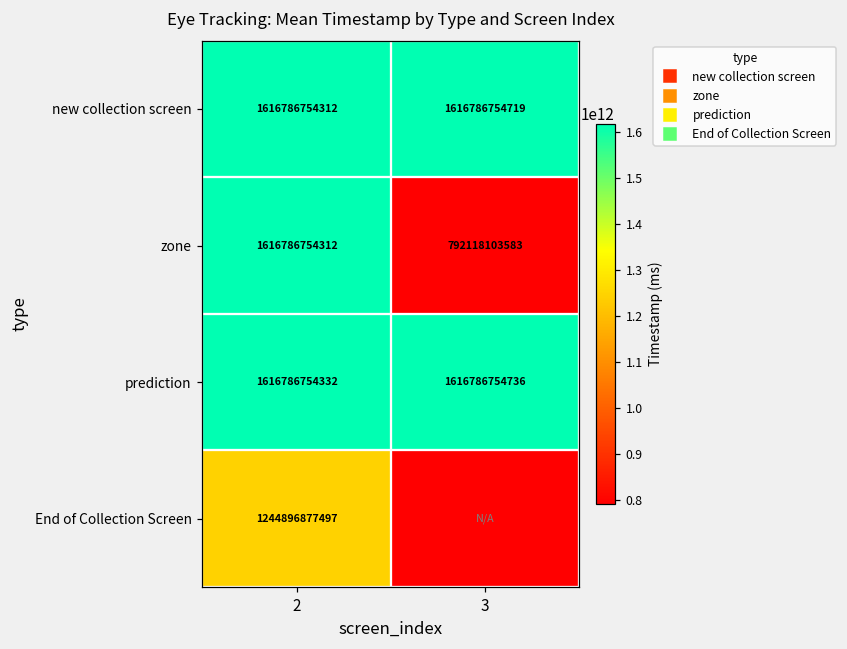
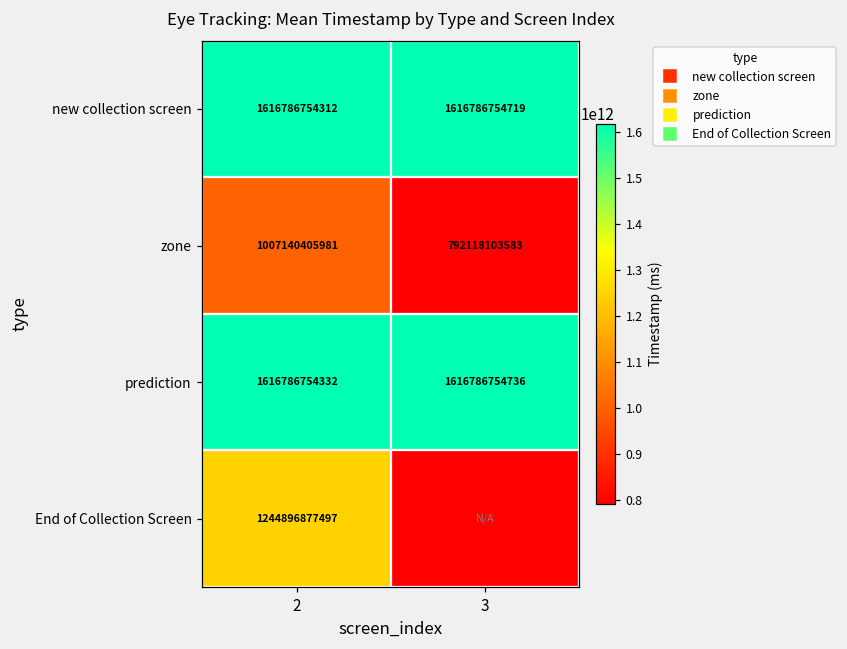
  {
    "new collection screen": {
      "2": 1616786754312,
      "3": 1616786754719
    },
    "zone": {
-     "2": 1616786754312,
+     "2": 1007140405981,
      "3": 792118103583
    },
    "prediction": {
      "2": 1616786754332,
      "3": 1616786754736
    },
    "End of Collection Screen": {
      "2": 1244896877497
    }
  }
